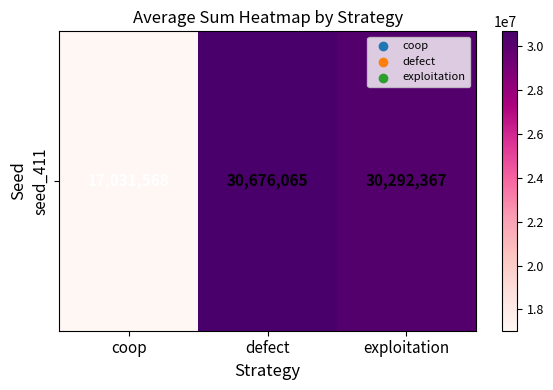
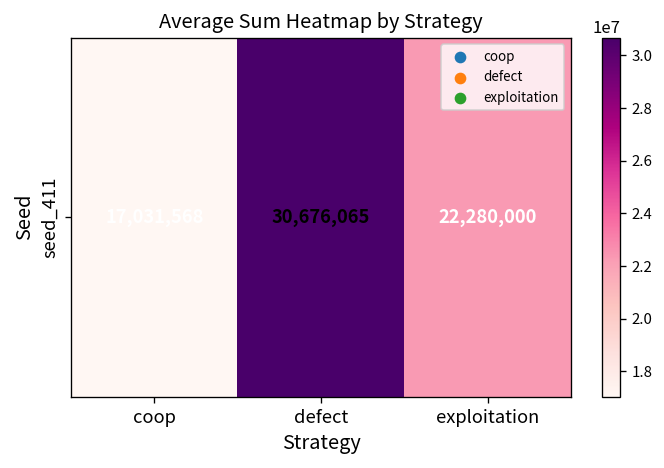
  {
    "seed_411": {
      "defect": "30,676,065",
-     "exploitation": "30,292,367"
+     "exploitation": "22,280,000"
    }
  }
